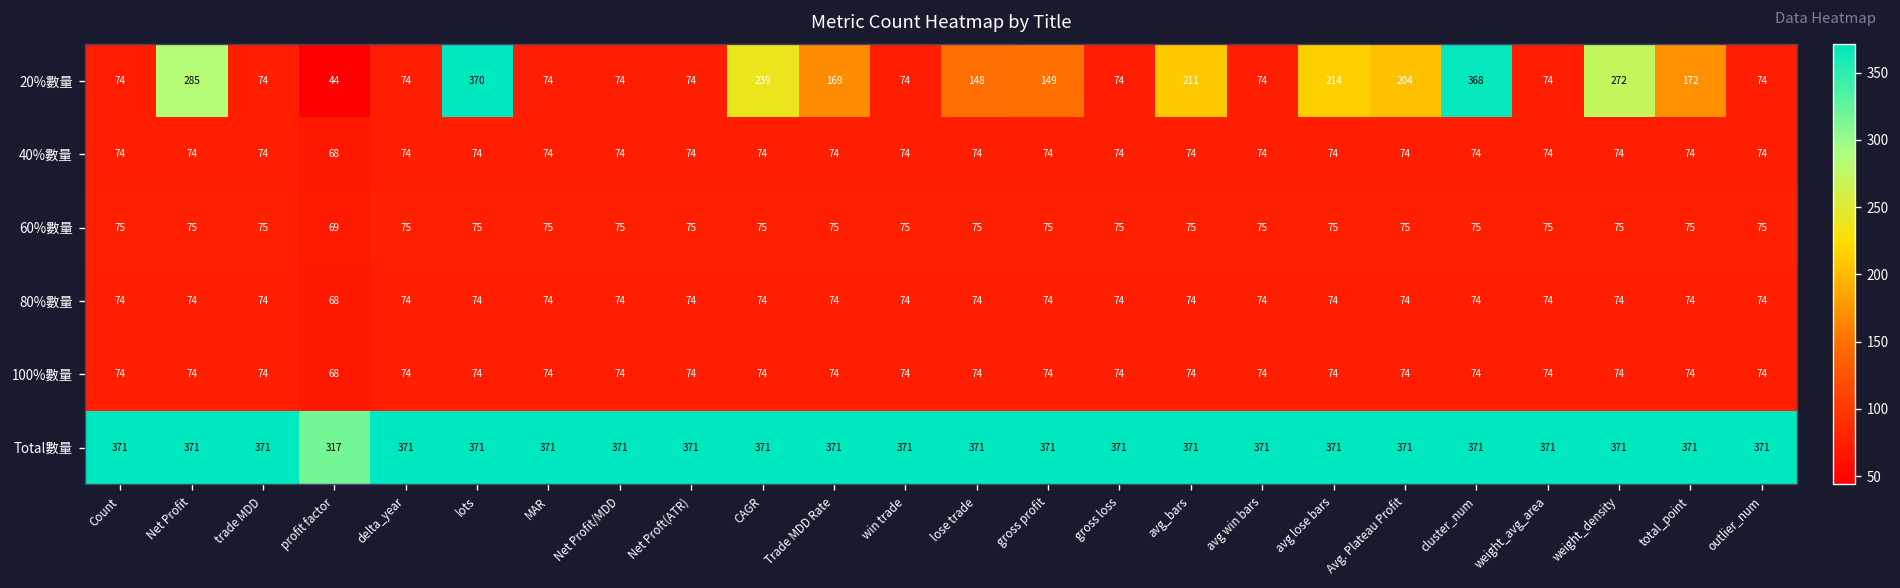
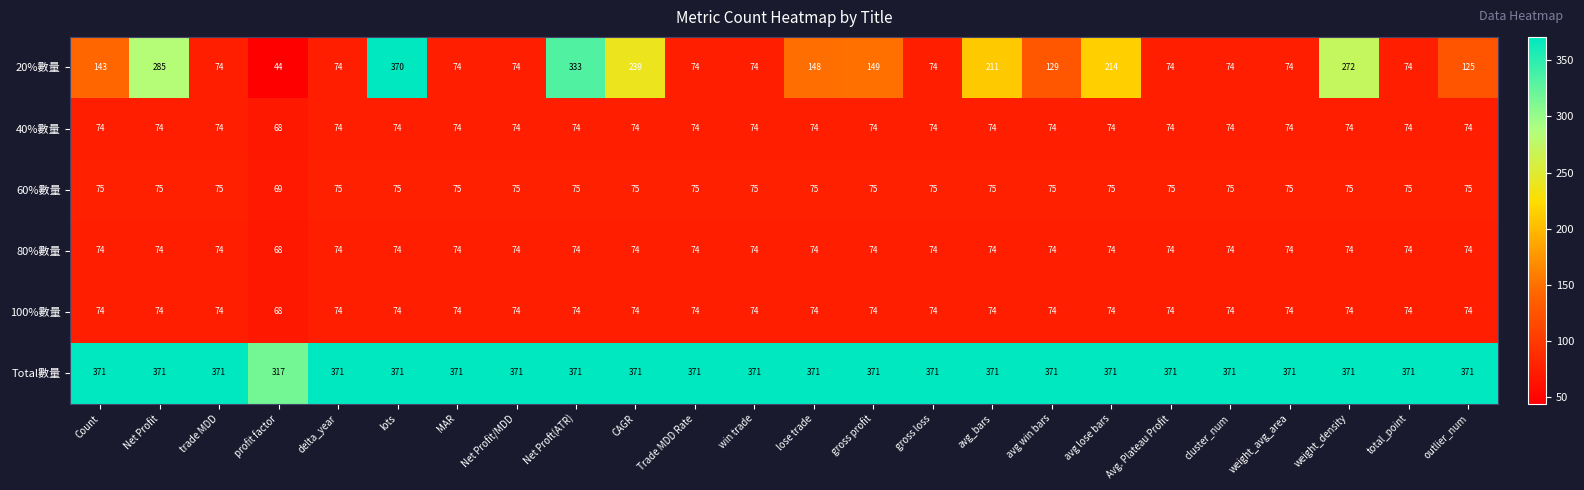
  {
    "20%數量": {
-     "Count": 74,
+     "Count": 143,
      "Net Profit": 285,
      "trade MDD": 74,
      "profit factor": 44,
      "delta_year": 74,
      "lots": 370,
      "MAR": 74,
      "Net Profit/MDD": 74,
-     "Net Proft(ATR)": 74,
+     "Net Proft(ATR)": 333,
      "CAGR": 239,
-     "Trade MDD Rate": 169,
+     "Trade MDD Rate": 74,
      "win trade": 74,
      "lose trade": 148,
      "gross profit": 149,
      "gross loss": 74,
      "avg_bars": 211,
-     "avg win bars": 74,
+     "avg win bars": 129,
      "avg lose bars": 214,
-     "Avg. Plateau Profit": 204,
-     "cluster_num": 368,
+     "Avg. Plateau Profit": 74,
+     "cluster_num": 74,
      "weight_avg_area": 74,
      "weight_density": 272,
-     "total_point": 172,
-     "outlier_num": 74
+     "total_point": 74,
+     "outlier_num": 125
    },
    "40%數量": {
      "Count": 74,
      "Net Profit": 74,
      "trade MDD": 74,
      "profit factor": 68,
      "delta_year": 74,
      "lots": 74,
      "MAR": 74,
      "Net Profit/MDD": 74,
      "Net Proft(ATR)": 74,
      "CAGR": 74,
      "Trade MDD Rate": 74,
      "win trade": 74,
      "lose trade": 74,
      "gross profit": 74,
      "gross loss": 74,
      "avg_bars": 74,
      "avg win bars": 74,
      "avg lose bars": 74,
      "Avg. Plateau Profit": 74,
      "cluster_num": 74,
      "weight_avg_area": 74,
      "weight_density": 74,
      "total_point": 74,
      "outlier_num": 74
    },
    "60%數量": {
      "Count": 75,
      "Net Profit": 75,
      "trade MDD": 75,
      "profit factor": 69,
      "delta_year": 75,
      "lots": 75,
      "MAR": 75,
      "Net Profit/MDD": 75,
      "Net Proft(ATR)": 75,
      "CAGR": 75,
      "Trade MDD Rate": 75,
      "win trade": 75,
      "lose trade": 75,
      "gross profit": 75,
      "gross loss": 75,
      "avg_bars": 75,
      "avg win bars": 75,
      "avg lose bars": 75,
      "Avg. Plateau Profit": 75,
      "cluster_num": 75,
      "weight_avg_area": 75,
      "weight_density": 75,
      "total_point": 75,
      "outlier_num": 75
    },
    "80%數量": {
      "Count": 74,
      "Net Profit": 74,
      "trade MDD": 74,
      "profit factor": 68,
      "delta_year": 74,
      "lots": 74,
      "MAR": 74,
      "Net Profit/MDD": 74,
      "Net Proft(ATR)": 74,
      "CAGR": 74,
      "Trade MDD Rate": 74,
      "win trade": 74,
      "lose trade": 74,
      "gross profit": 74,
      "gross loss": 74,
      "avg_bars": 74,
      "avg win bars": 74,
      "avg lose bars": 74,
      "Avg. Plateau Profit": 74,
      "cluster_num": 74,
      "weight_avg_area": 74,
      "weight_density": 74,
      "total_point": 74,
      "outlier_num": 74
    },
    "100%數量": {
      "Count": 74,
      "Net Profit": 74,
      "trade MDD": 74,
      "profit factor": 68,
      "delta_year": 74,
      "lots": 74,
      "MAR": 74,
      "Net Profit/MDD": 74,
      "Net Proft(ATR)": 74,
      "CAGR": 74,
      "Trade MDD Rate": 74,
      "win trade": 74,
      "lose trade": 74,
      "gross profit": 74,
      "gross loss": 74,
      "avg_bars": 74,
      "avg win bars": 74,
      "avg lose bars": 74,
      "Avg. Plateau Profit": 74,
      "cluster_num": 74,
      "weight_avg_area": 74,
      "weight_density": 74,
      "total_point": 74,
      "outlier_num": 74
    },
    "Total數量": {
      "Count": 371,
      "Net Profit": 371,
      "trade MDD": 371,
      "profit factor": 317,
      "delta_year": 371,
      "lots": 371,
      "MAR": 371,
      "Net Profit/MDD": 371,
      "Net Proft(ATR)": 371,
      "CAGR": 371,
      "Trade MDD Rate": 371,
      "win trade": 371,
      "lose trade": 371,
      "gross profit": 371,
      "gross loss": 371,
      "avg_bars": 371,
      "avg win bars": 371,
      "avg lose bars": 371,
      "Avg. Plateau Profit": 371,
      "cluster_num": 371,
      "weight_avg_area": 371,
      "weight_density": 371,
      "total_point": 371,
      "outlier_num": 371
    }
  }
